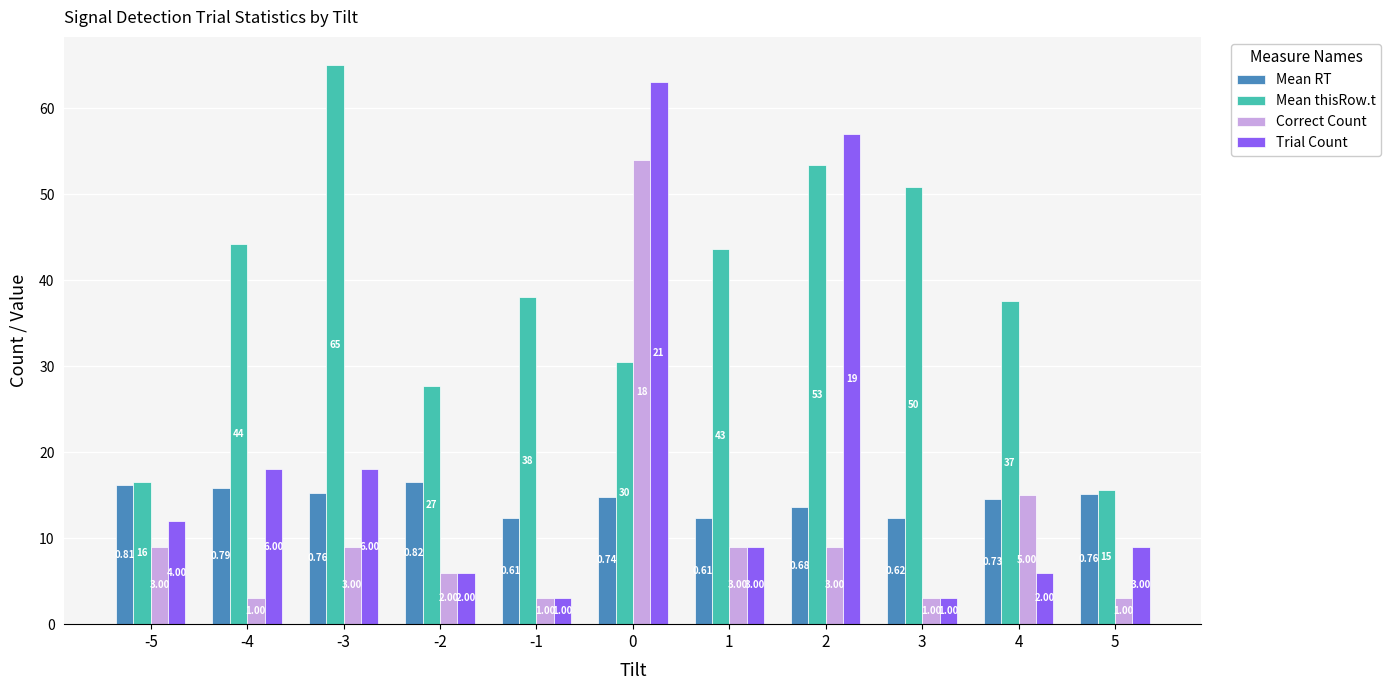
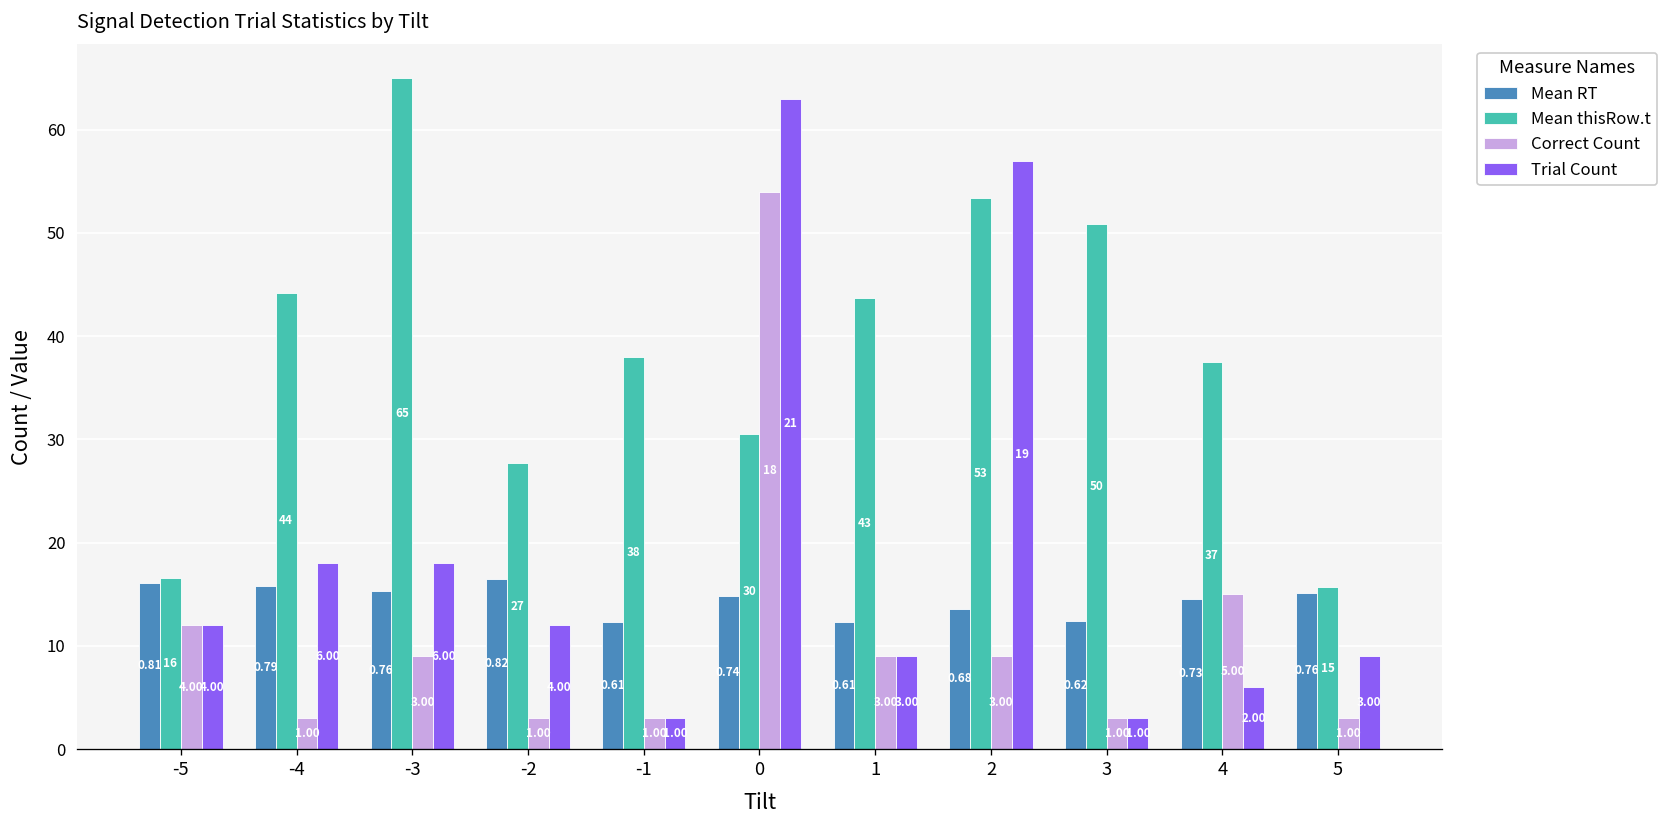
  {
    "Correct Count": {
-     "-5": 3.00,
-     "-2": 2.00,
+     "-5": 4.00,
+     "-2": 1.00,
      "5": 3.00
    },
    "Trial Count": {
-     "-2": 2.00
+     "-2": 4.00
    }
  }
